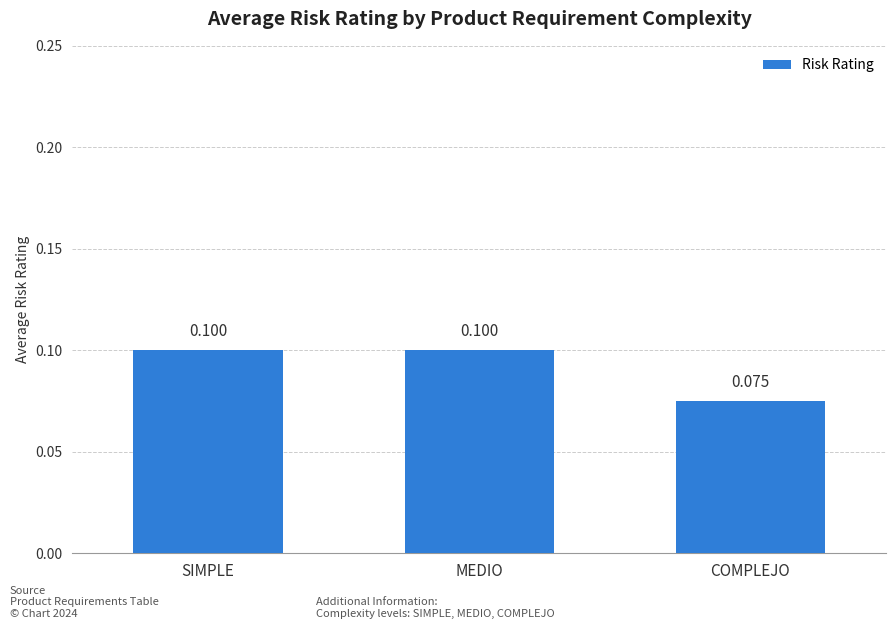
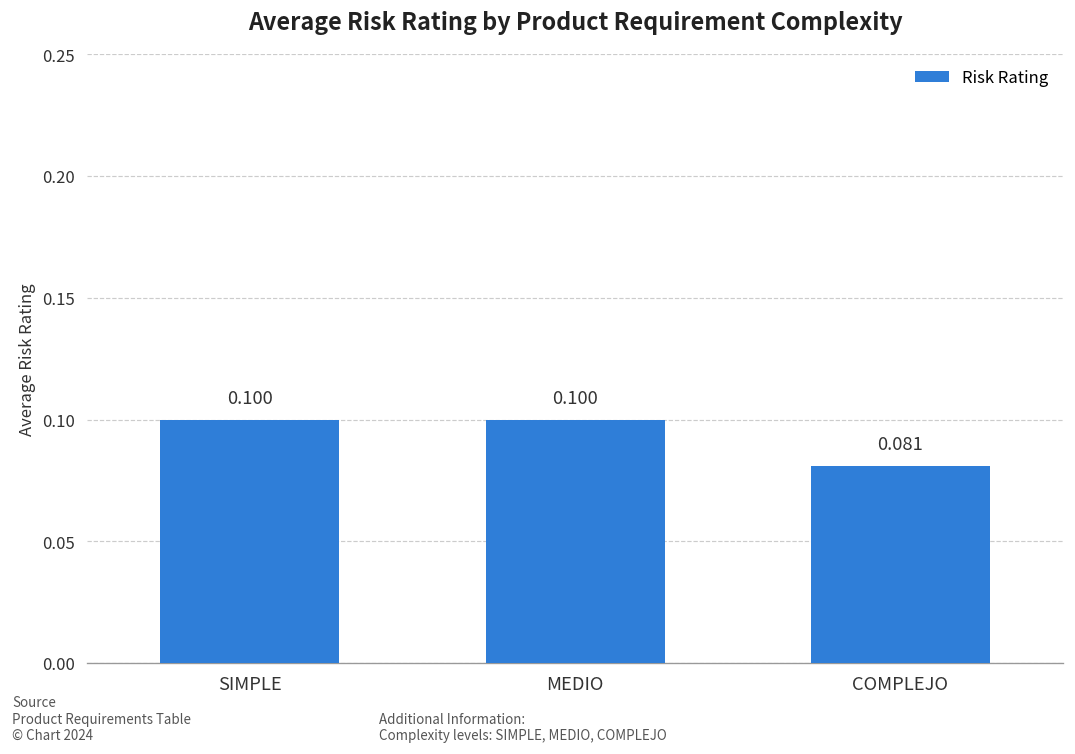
  {
    "SIMPLE": 0.100,
    "MEDIO": 0.100,
-   "COMPLEJO": 0.075
+   "COMPLEJO": 0.081
  }
